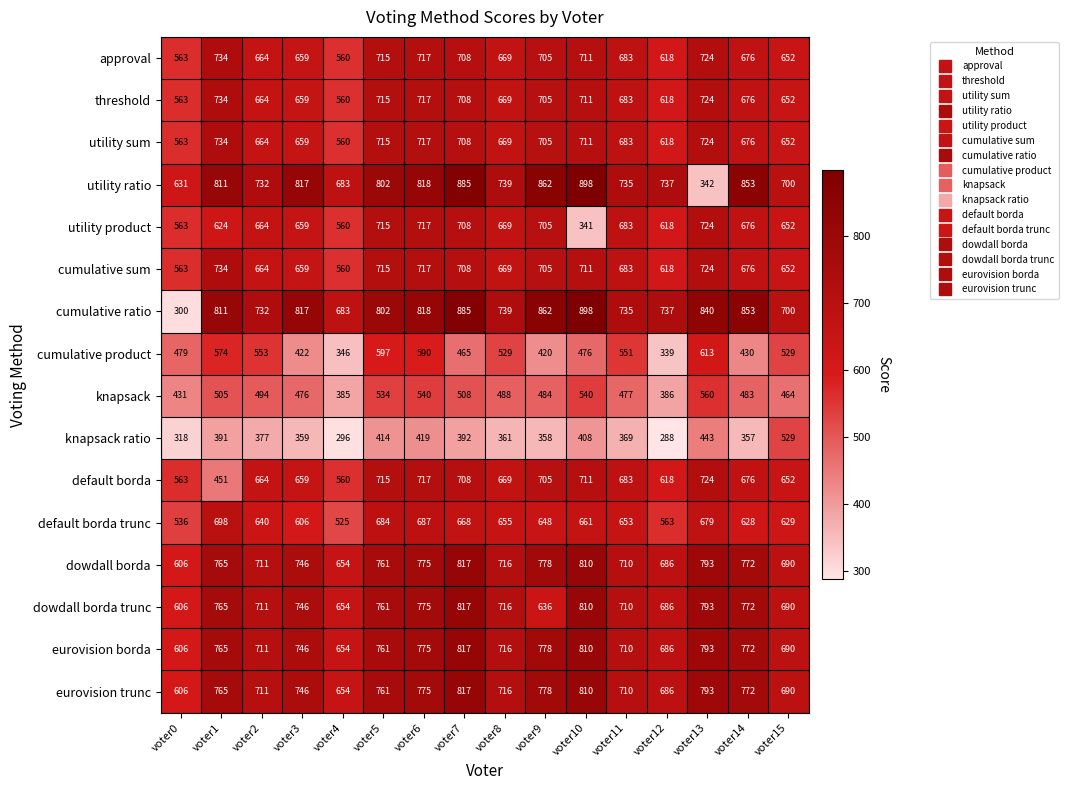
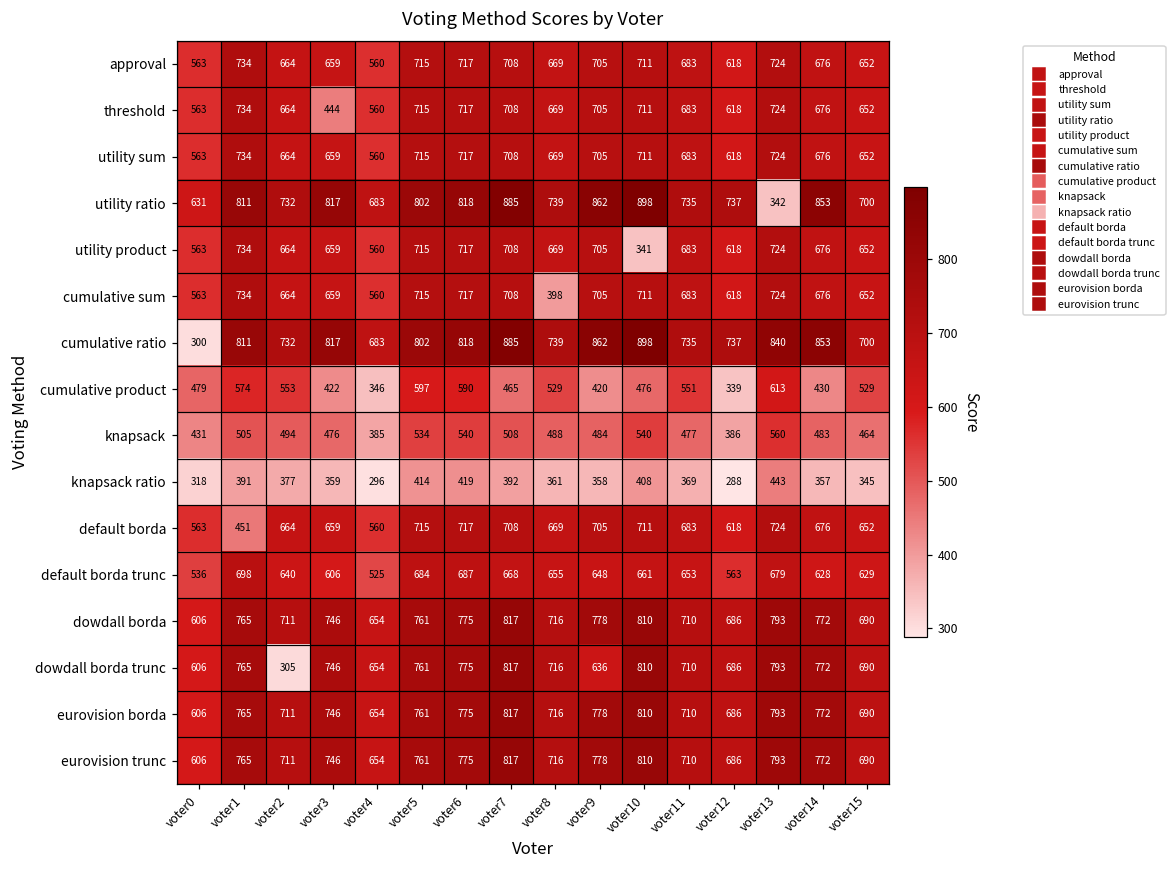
  {
    "threshold": {
      "voter0": 563,
      "voter1": 734,
      "voter2": 664,
-     "voter3": 659,
+     "voter3": 444,
      "voter4": 560,
      "voter5": 715,
      "voter6": 717,
      "voter7": 708,
      "voter8": 669,
      "voter9": 705,
      "voter10": 711,
      "voter11": 683,
      "voter12": 618,
      "voter13": 724,
      "voter14": 676,
      "voter15": 652
    },
    "utility product": {
      "voter0": 563,
-     "voter1": 624,
+     "voter1": 734,
      "voter2": 664,
      "voter3": 659,
      "voter4": 560,
      "voter5": 715,
      "voter6": 717,
      "voter7": 708,
      "voter8": 669,
      "voter9": 705,
      "voter10": 341,
      "voter11": 683,
      "voter12": 618,
      "voter13": 724,
      "voter14": 676,
      "voter15": 652
    },
    "cumulative sum": {
      "voter0": 563,
      "voter1": 734,
      "voter2": 664,
      "voter3": 659,
      "voter4": 560,
      "voter5": 715,
      "voter6": 717,
      "voter7": 708,
-     "voter8": 669,
+     "voter8": 398,
      "voter9": 705,
      "voter10": 711,
      "voter11": 683,
      "voter12": 618,
      "voter13": 724,
      "voter14": 676,
      "voter15": 652
    },
    "knapsack ratio": {
      "voter0": 318,
      "voter1": 391,
      "voter2": 377,
      "voter3": 359,
      "voter4": 296,
      "voter5": 414,
      "voter6": 419,
      "voter7": 392,
      "voter8": 361,
      "voter9": 358,
      "voter10": 408,
      "voter11": 369,
      "voter12": 288,
      "voter13": 443,
      "voter14": 357,
-     "voter15": 529
+     "voter15": 345
    },
    "dowdall borda trunc": {
      "voter0": 606,
      "voter1": 765,
-     "voter2": 711,
+     "voter2": 305,
      "voter3": 746,
      "voter4": 654,
      "voter5": 761,
      "voter6": 775,
      "voter7": 817,
      "voter8": 716,
      "voter9": 636,
      "voter10": 810,
      "voter11": 710,
      "voter12": 686,
      "voter13": 793,
      "voter14": 772,
      "voter15": 690
    }
  }
